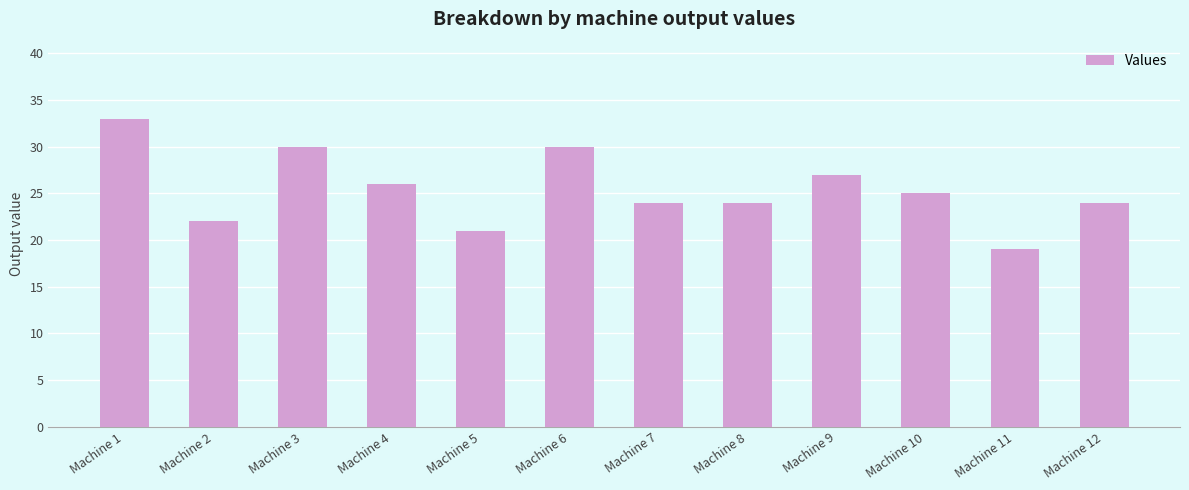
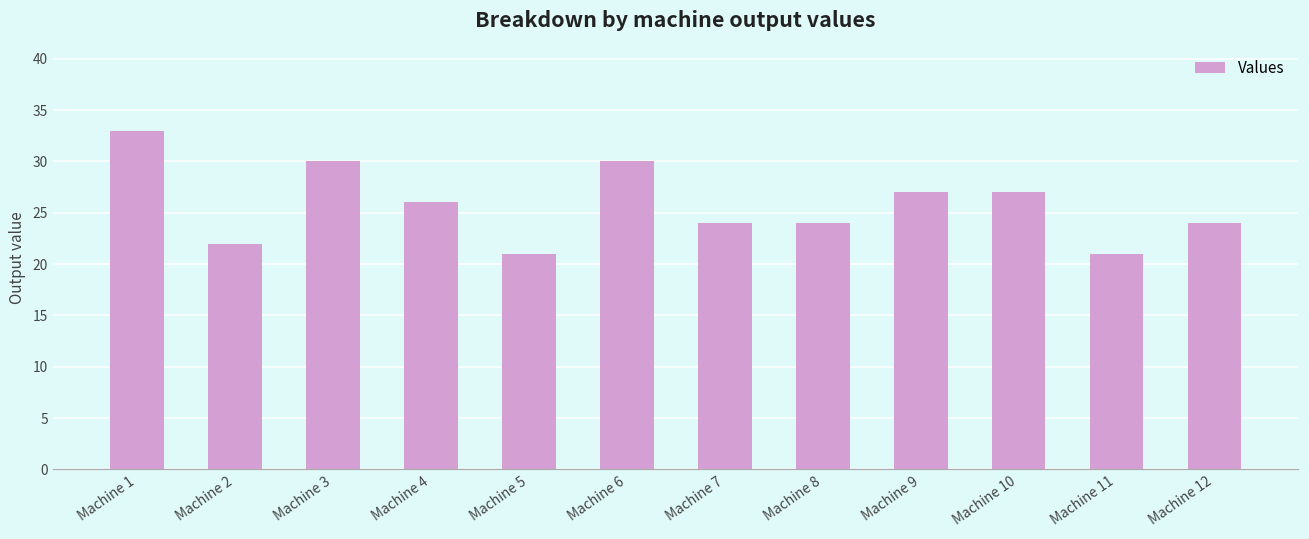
  {
    "Machine 1": 33,
    "Machine 2": 22,
    "Machine 3": 30,
    "Machine 4": 26,
    "Machine 5": 21,
    "Machine 6": 30,
    "Machine 7": 24,
    "Machine 8": 24,
    "Machine 9": 27,
-   "Machine 10": 25,
-   "Machine 11": 19,
+   "Machine 10": 27,
+   "Machine 11": 21,
    "Machine 12": 24
  }
